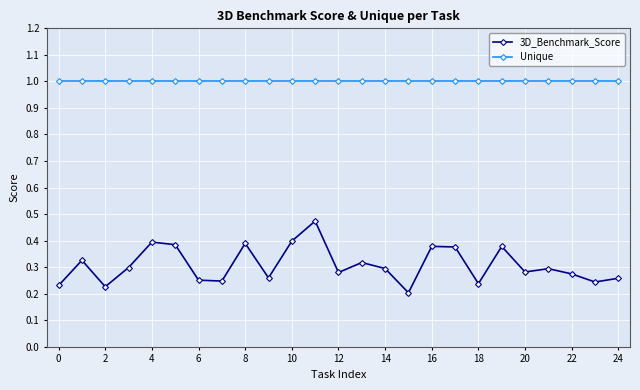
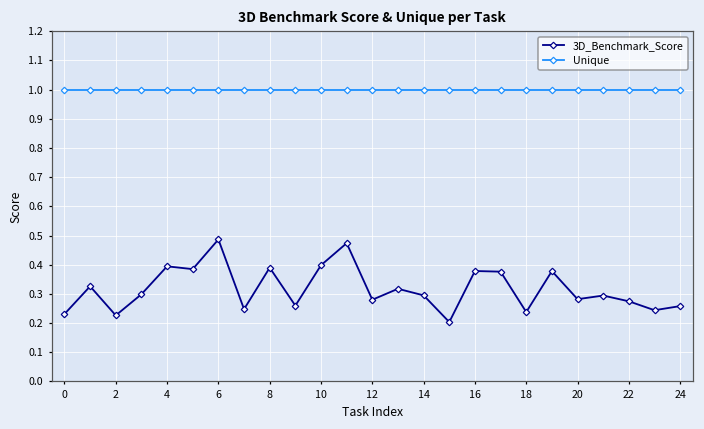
  {
    "3D_Benchmark_Score": {
      "0": 0.23,
      "2": 0.23,
      "4": 0.39,
-     "6": 0.25,
+     "6": 0.49,
      "8": 0.39,
      "10": 0.40,
      "12": 0.28,
      "14": 0.29,
      "16": 0.38,
      "18": 0.24,
      "20": 0.28,
      "22": 0.27,
      "24": 0.26
    },
    "Unique": {
      "0": 1.00,
      "2": 1.00,
      "4": 1.00,
      "6": 1.00,
      "8": 1.00,
      "10": 1.00,
      "12": 1.00,
      "14": 1.00,
      "16": 1.00,
      "18": 1.00,
      "20": 1.00,
      "22": 1.00,
      "24": 1.00
    }
  }
